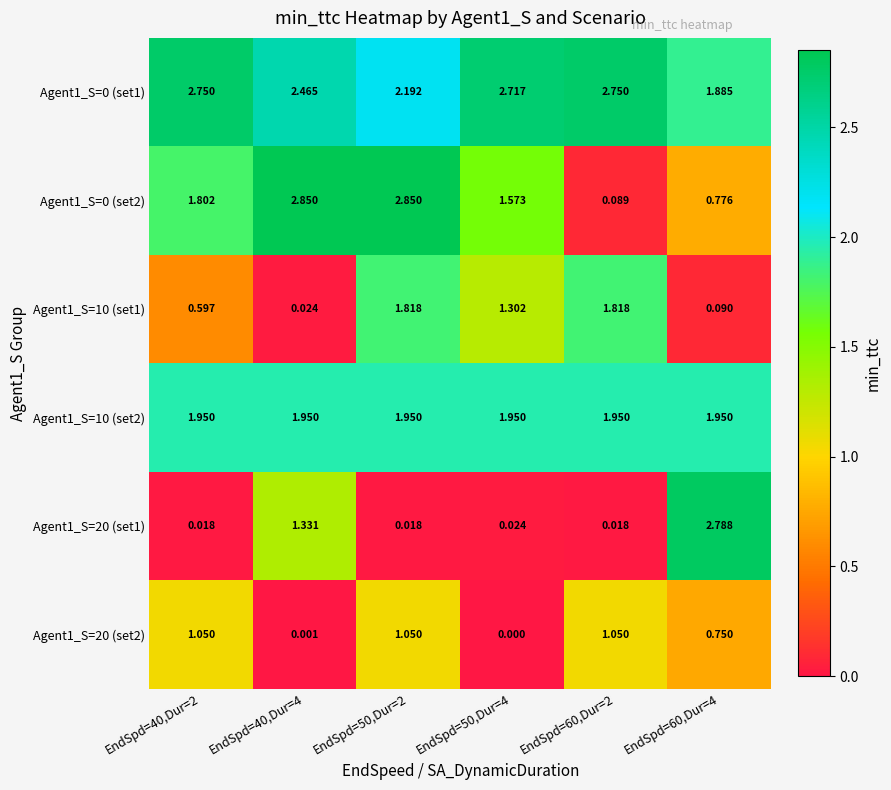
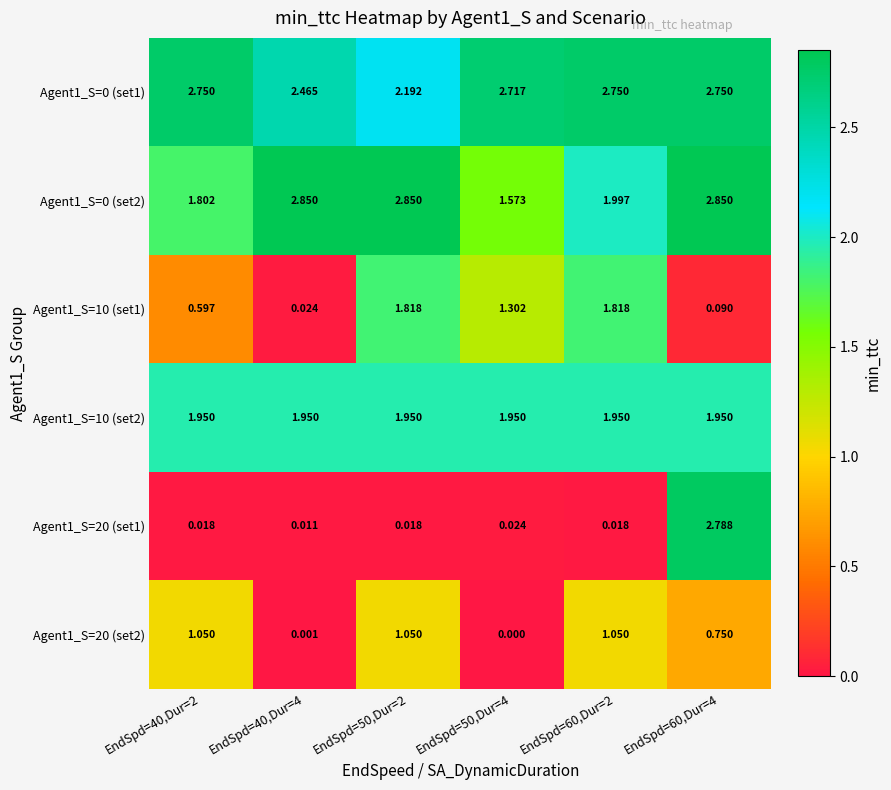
  {
    "Agent1_S=0 (set1)": {
      "EndSpd=40,Dur=2": 2.750,
      "EndSpd=40,Dur=4": 2.465,
      "EndSpd=50,Dur=2": 2.192,
      "EndSpd=50,Dur=4": 2.717,
      "EndSpd=60,Dur=2": 2.750,
-     "EndSpd=60,Dur=4": 1.885
+     "EndSpd=60,Dur=4": 2.750
    },
    "Agent1_S=0 (set2)": {
      "EndSpd=40,Dur=2": 1.802,
      "EndSpd=40,Dur=4": 2.850,
      "EndSpd=50,Dur=2": 2.850,
      "EndSpd=50,Dur=4": 1.573,
-     "EndSpd=60,Dur=2": 0.089,
-     "EndSpd=60,Dur=4": 0.776
+     "EndSpd=60,Dur=2": 1.997,
+     "EndSpd=60,Dur=4": 2.850
    },
    "Agent1_S=10 (set1)": {
      "EndSpd=40,Dur=2": 0.597,
      "EndSpd=40,Dur=4": 0.024,
      "EndSpd=50,Dur=2": 1.818,
      "EndSpd=50,Dur=4": 1.302,
      "EndSpd=60,Dur=2": 1.818,
      "EndSpd=60,Dur=4": 0.090
    },
    "Agent1_S=10 (set2)": {
      "EndSpd=40,Dur=2": 1.950,
      "EndSpd=40,Dur=4": 1.950,
      "EndSpd=50,Dur=2": 1.950,
      "EndSpd=50,Dur=4": 1.950,
      "EndSpd=60,Dur=2": 1.950,
      "EndSpd=60,Dur=4": 1.950
    },
    "Agent1_S=20 (set1)": {
      "EndSpd=40,Dur=2": 0.018,
-     "EndSpd=40,Dur=4": 1.331,
+     "EndSpd=40,Dur=4": 0.011,
      "EndSpd=50,Dur=2": 0.018,
      "EndSpd=50,Dur=4": 0.024,
      "EndSpd=60,Dur=2": 0.018,
      "EndSpd=60,Dur=4": 2.788
    },
    "Agent1_S=20 (set2)": {
      "EndSpd=40,Dur=2": 1.050,
      "EndSpd=40,Dur=4": 0.001,
      "EndSpd=50,Dur=2": 1.050,
      "EndSpd=50,Dur=4": 0.000,
      "EndSpd=60,Dur=2": 1.050,
      "EndSpd=60,Dur=4": 0.750
    }
  }
